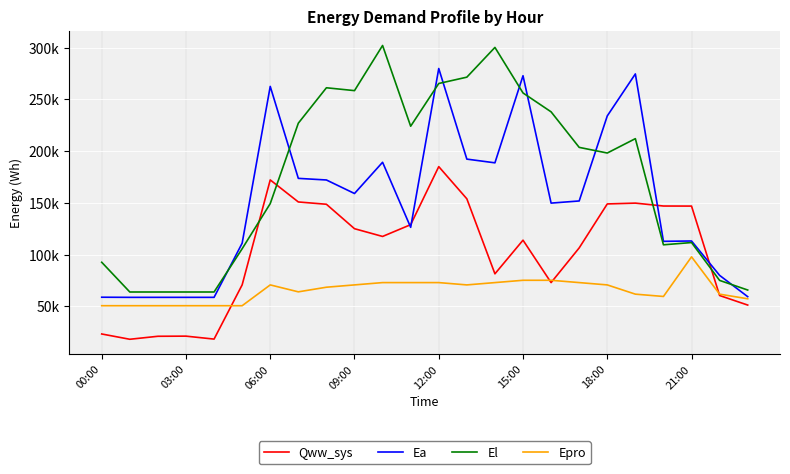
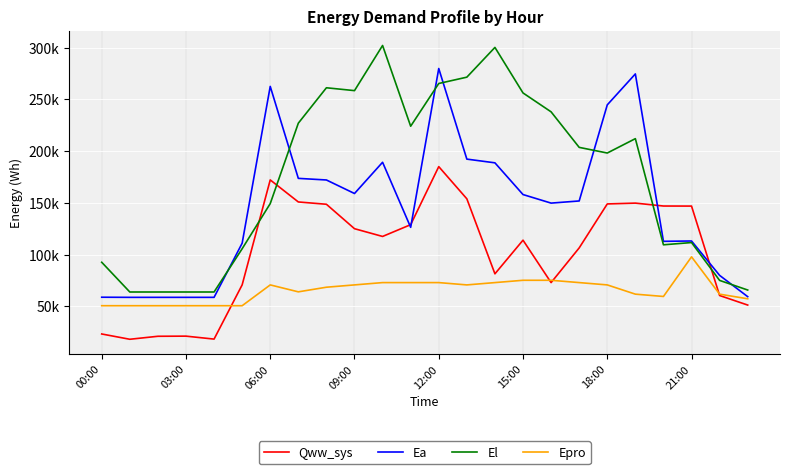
  {
    "Qww_sys": {
      "00:00": 23000,
      "03:00": 21000,
      "06:00": 172000,
      "09:00": 125000,
      "12:00": 185000,
      "15:00": 114000,
      "18:00": 149000,
      "21:00": 147000
    },
    "Ea": {
      "00:00": 59000,
      "03:00": 59000,
      "06:00": 263000,
      "09:00": 159000,
      "12:00": 280000,
-     "15:00": 273000,
-     "18:00": 234000
+     "15:00": 158000,
+     "18:00": 245000
    },
    "El": {
      "00:00": 93000,
      "03:00": 64000,
      "06:00": 149000,
      "09:00": 258000,
      "12:00": 265000,
      "15:00": 256000,
      "18:00": 198000
    },
    "Epro": {
      "00:00": 51000,
      "03:00": 51000,
      "06:00": 71000,
      "09:00": 71000,
      "12:00": 73000,
      "15:00": 75000,
      "18:00": 71000,
      "21:00": 98000
    }
  }
